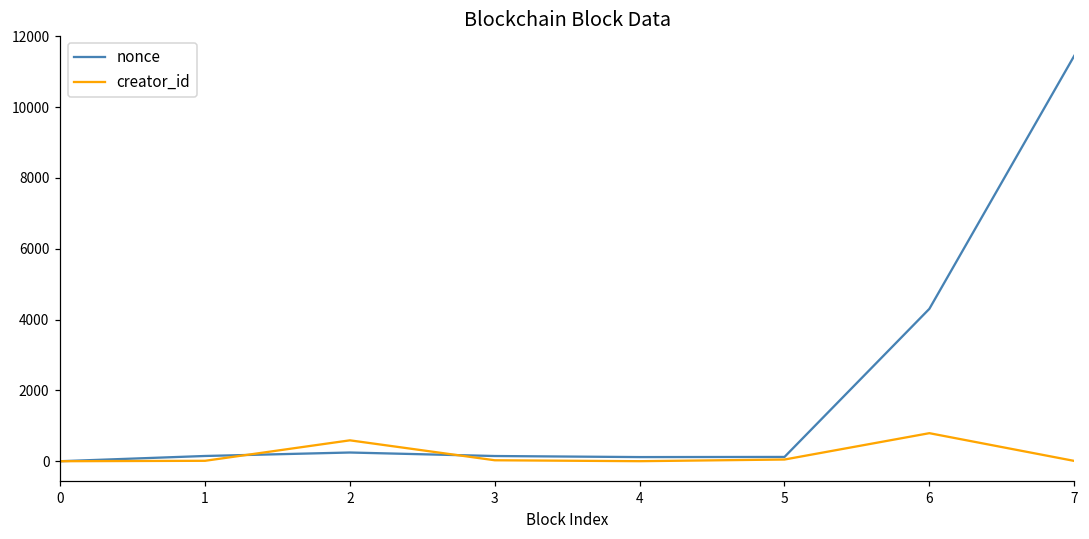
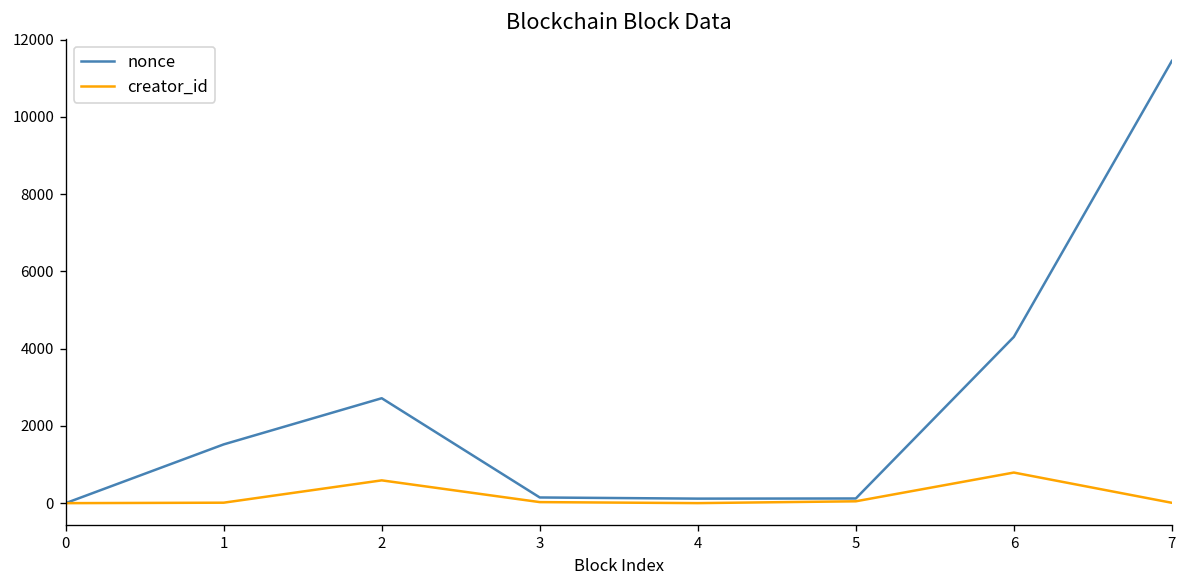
  {
    "nonce": {
-     "1": 100,
-     "2": 200,
+     "1": 1500,
+     "2": 2700,
      "3": 100,
      "4": 100,
      "6": 4300,
      "7": 11400
    },
    "creator_id": {
      "1": 0,
      "2": 600,
      "3": 0,
      "4": 0,
      "6": 800,
      "7": 0
    }
  }
